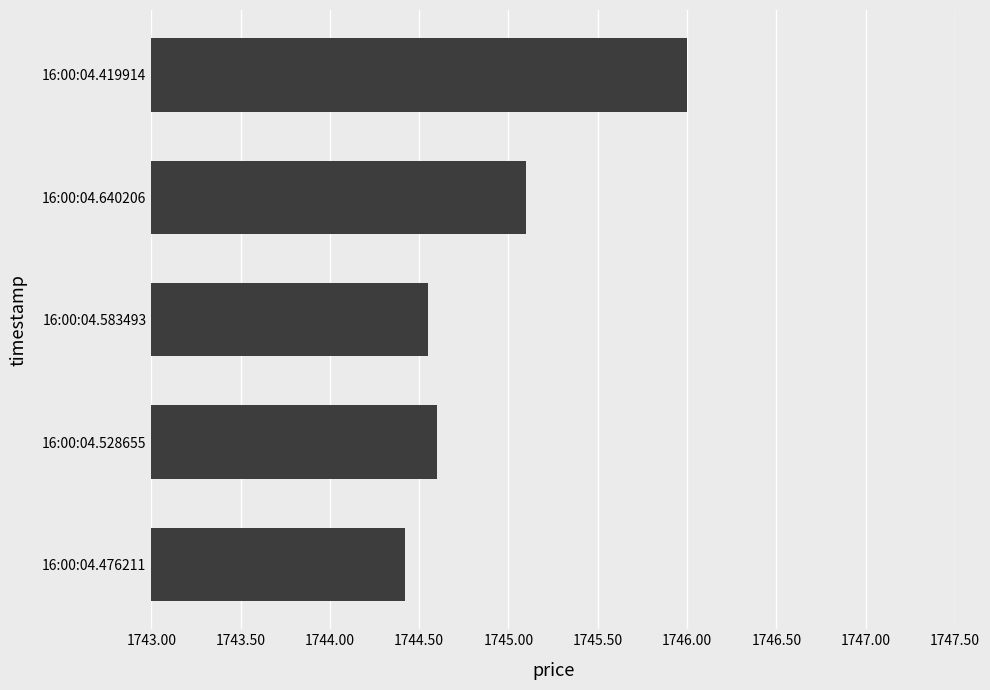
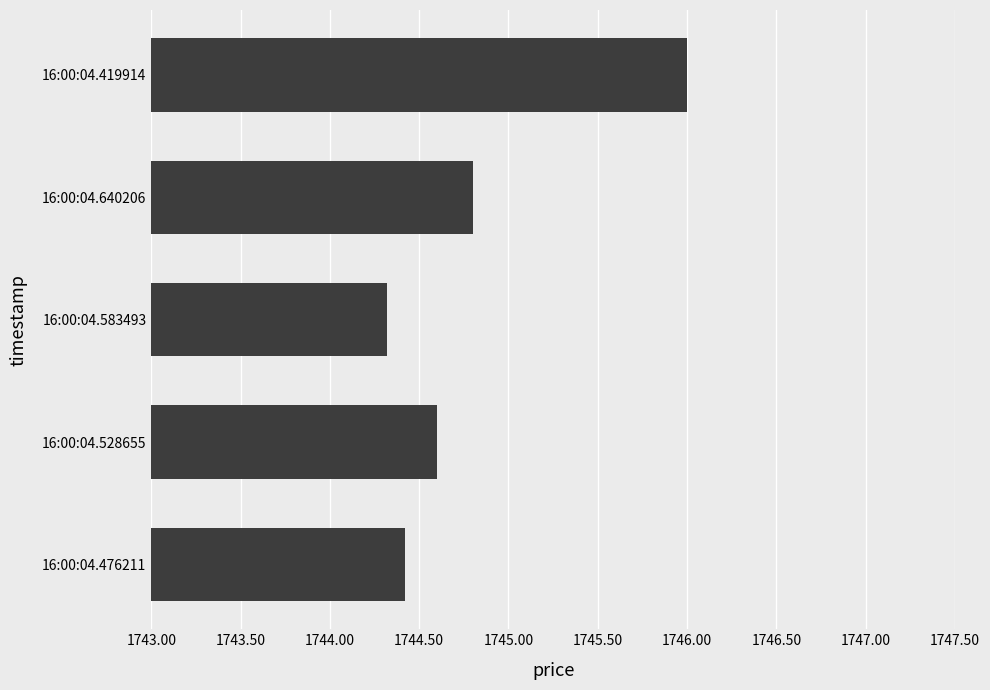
  {
    "16:00:04.419914": 1746.00,
-   "16:00:04.640206": 1745.1,
-   "16:00:04.583493": 1744.55,
+   "16:00:04.640206": 1744.8,
+   "16:00:04.583493": 1744.32,
    "16:00:04.528655": 1744.60,
    "16:00:04.476211": 1744.42
  }
